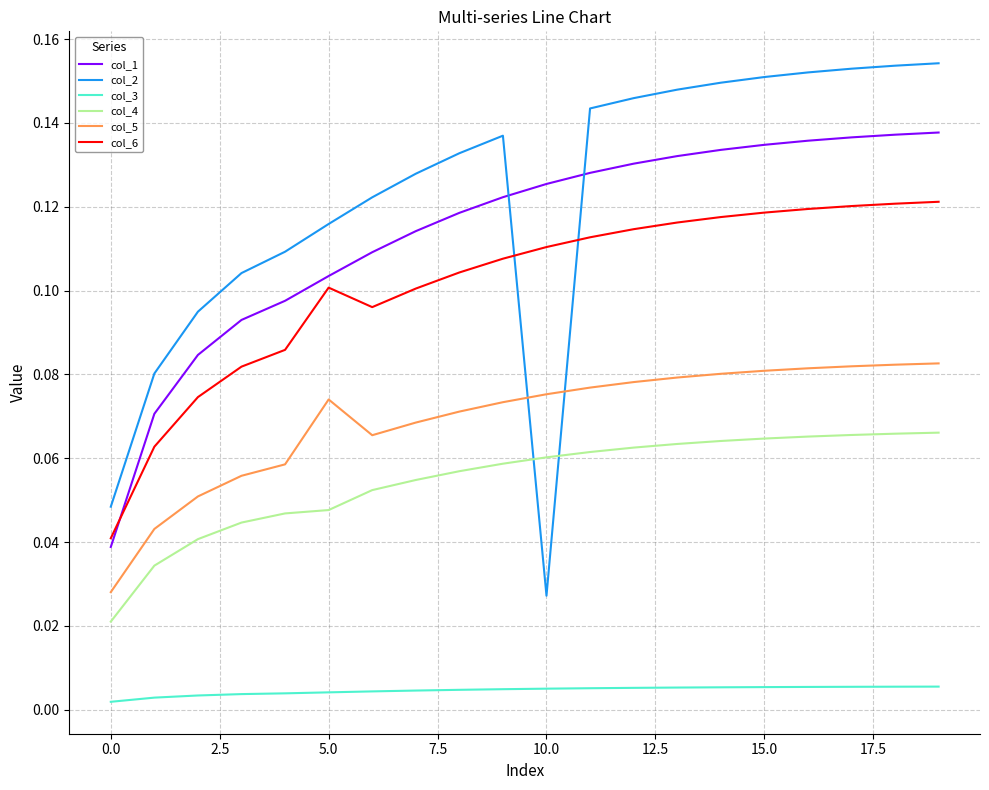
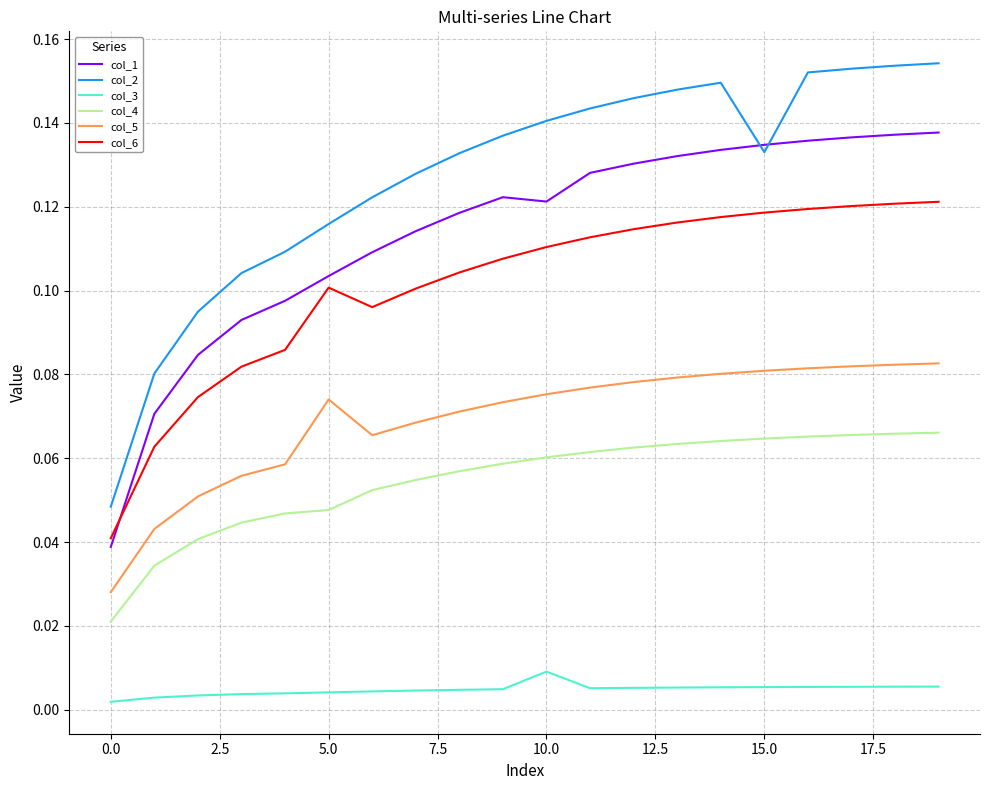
  {
    "col_1": {
      "0.0": 0.039,
      "5.0": 0.103,
-     "10.0": 0.125,
+     "10.0": 0.121,
      "15.0": 0.135
    },
    "col_2": {
      "0.0": 0.048,
      "5.0": 0.116,
-     "10.0": 0.027,
-     "15.0": 0.151
+     "10.0": 0.140,
+     "15.0": 0.133
    },
    "col_3": {
      "0.0": 0.002,
      "5.0": 0.004,
-     "10.0": 0.005,
+     "10.0": 0.009,
      "15.0": 0.005
    },
    "col_4": {
      "0.0": 0.021,
      "5.0": 0.048,
      "10.0": 0.060,
      "15.0": 0.065
    },
    "col_5": {
      "0.0": 0.028,
      "5.0": 0.074,
      "10.0": 0.075,
      "15.0": 0.081
    },
    "col_6": {
      "0.0": 0.041,
      "5.0": 0.101,
      "10.0": 0.110,
      "15.0": 0.119
    }
  }
